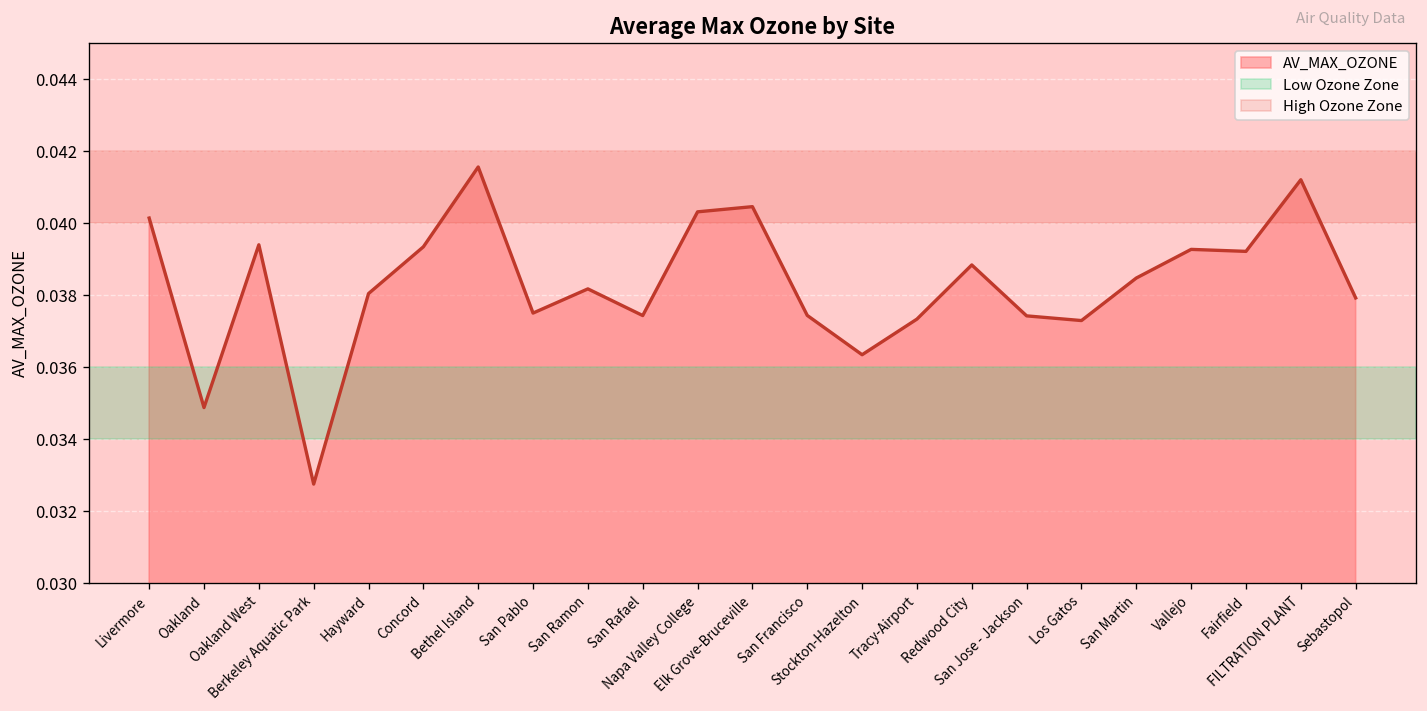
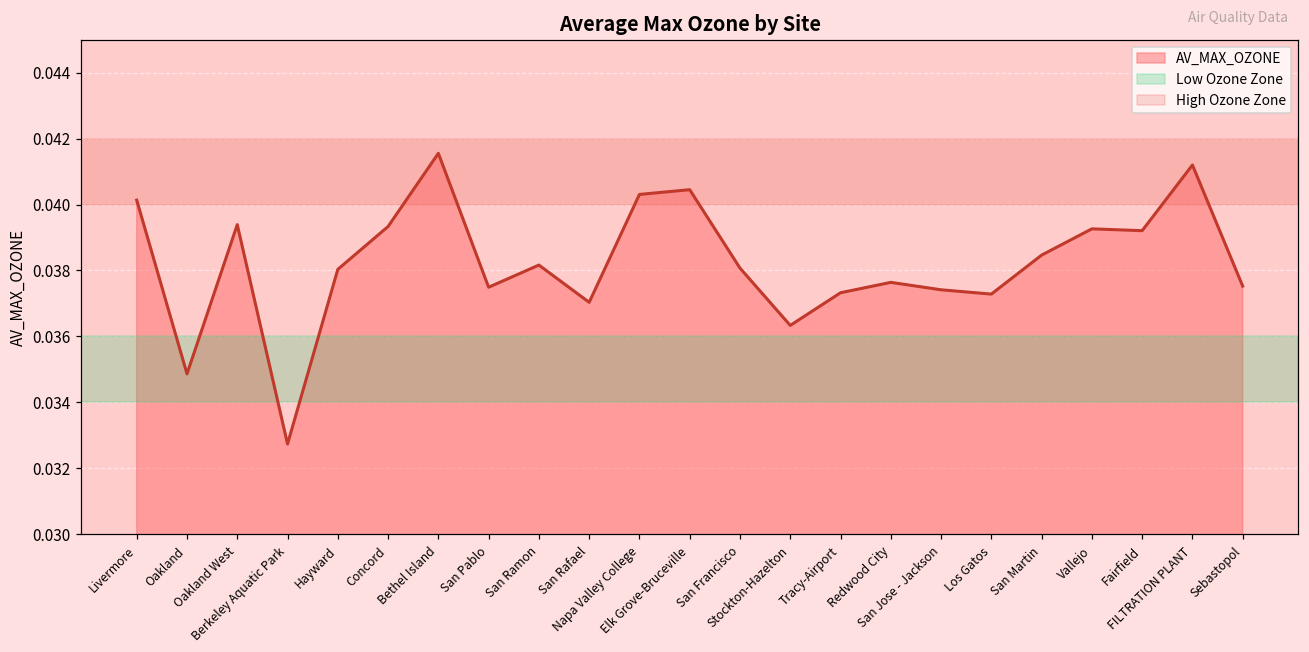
  {
    "Livermore": 0.0401,
    "Oakland": 0.0349,
    "Oakland West": 0.0394,
    "Berkeley Aquatic Park": 0.0327,
    "Hayward": 0.0380,
    "Concord": 0.0393,
    "Bethel Island": 0.0416,
    "San Pablo": 0.0375,
    "San Ramon": 0.0382,
-   "San Rafael": 0.0374,
+   "San Rafael": 0.0370,
    "Napa Valley College": 0.0403,
    "Elk Grove-Bruceville": 0.0405,
-   "San Francisco": 0.0374,
+   "San Francisco": 0.0381,
    "Stockton-Hazelton": 0.0363,
    "Tracy-Airport": 0.0373,
-   "Redwood City": 0.0388,
+   "Redwood City": 0.0376,
    "San Jose - Jackson": 0.0374,
    "Los Gatos": 0.0373,
    "San Martin": 0.0385,
    "Vallejo": 0.0393,
    "Fairfield": 0.0392,
    "FILTRATION PLANT": 0.0412,
-   "Sebastopol": 0.0379
+   "Sebastopol": 0.0375
  }
